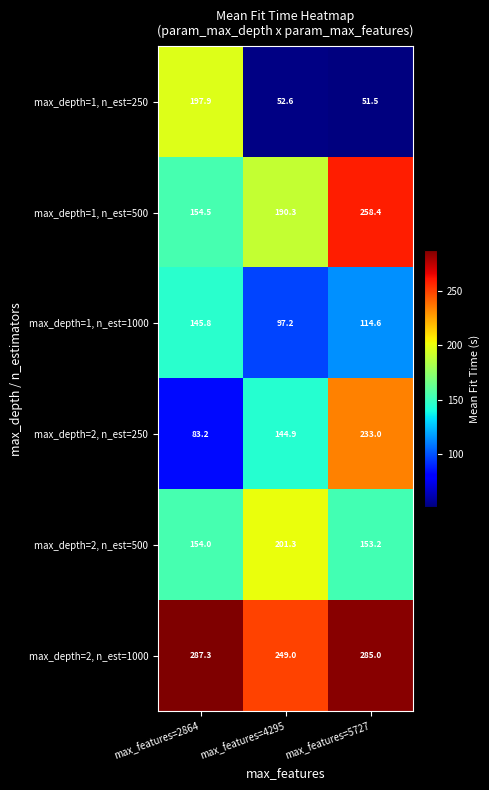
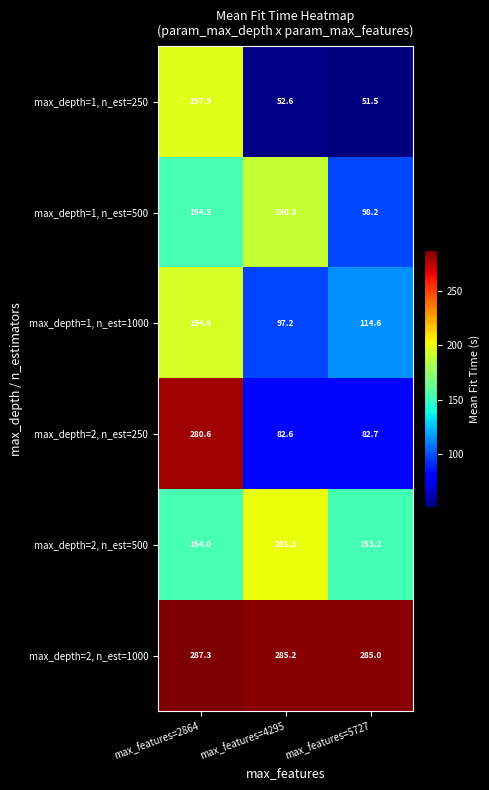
  {
    "max_depth=1, n_est=250": {
      "max_features=2864": 197.9,
      "max_features=4295": 52.6,
      "max_features=5727": 51.5
    },
    "max_depth=1, n_est=500": {
      "max_features=2864": 154.5,
      "max_features=4295": 190.3,
-     "max_features=5727": 258.4
+     "max_features=5727": 98.2
    },
    "max_depth=1, n_est=1000": {
-     "max_features=2864": 145.8,
+     "max_features=2864": 194.6,
      "max_features=4295": 97.2,
      "max_features=5727": 114.6
    },
    "max_depth=2, n_est=250": {
-     "max_features=2864": 83.2,
-     "max_features=4295": 144.9,
-     "max_features=5727": 233.0
+     "max_features=2864": 280.6,
+     "max_features=4295": 82.6,
+     "max_features=5727": 82.7
    },
    "max_depth=2, n_est=500": {
      "max_features=2864": 154.0,
      "max_features=4295": 201.3,
      "max_features=5727": 153.2
    },
    "max_depth=2, n_est=1000": {
      "max_features=2864": 287.3,
-     "max_features=4295": 249.0,
+     "max_features=4295": 285.2,
      "max_features=5727": 285.0
    }
  }
